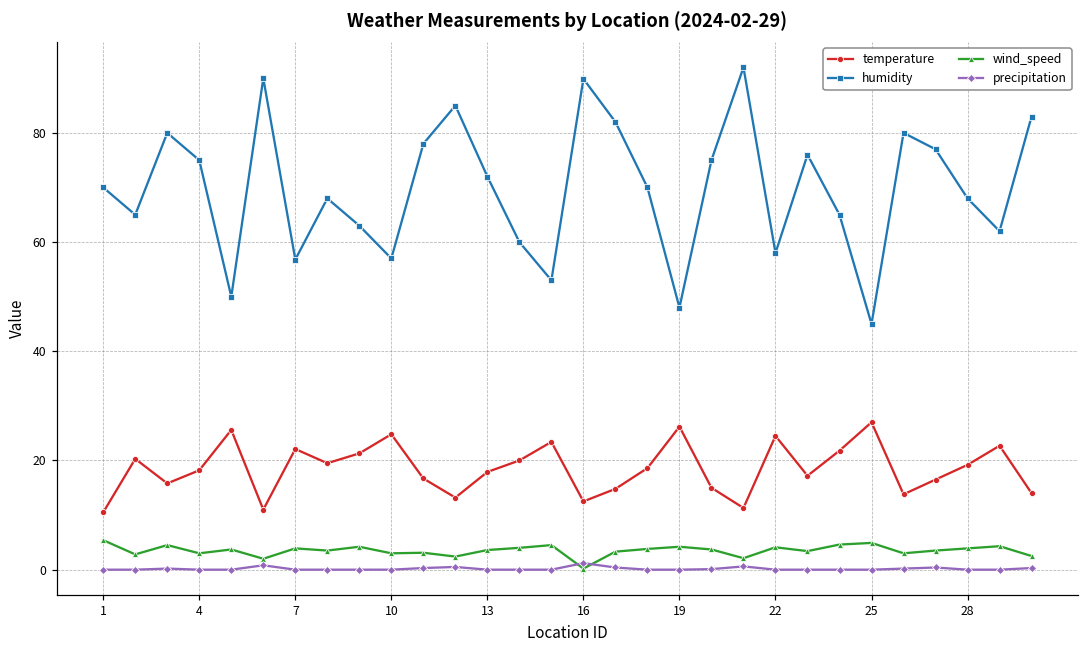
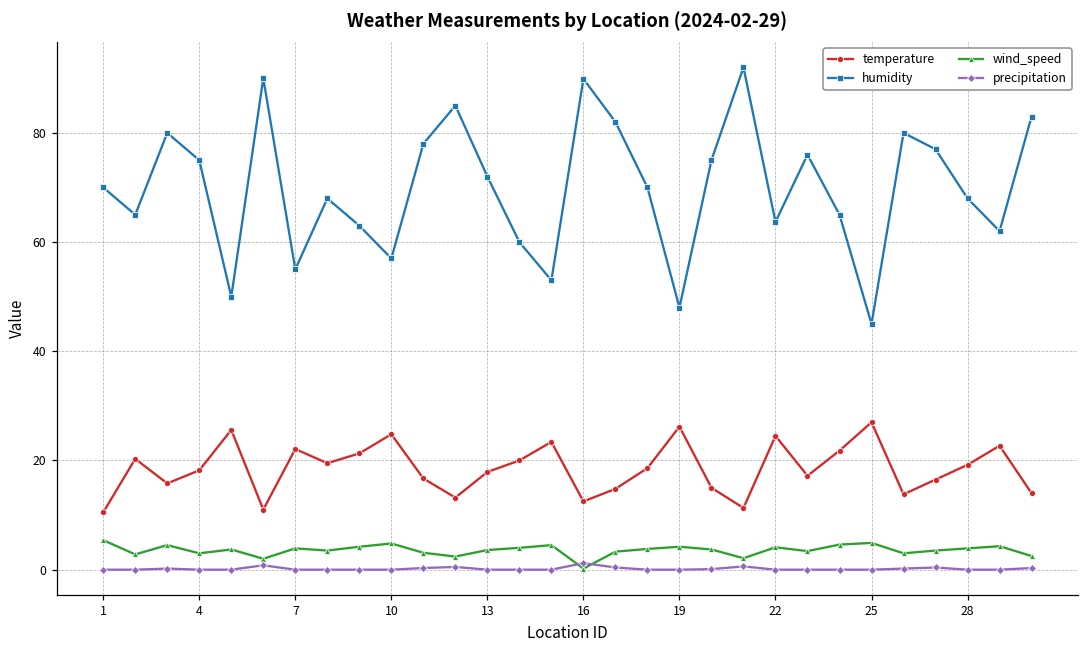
  {
    "temperature": {
      "1": 11,
      "4": 18,
      "7": 22,
      "10": 25,
      "13": 18,
      "16": 13,
      "19": 26,
      "22": 25,
      "25": 27,
      "28": 19
    },
    "humidity": {
      "1": 70,
      "4": 75,
-     "7": 57,
+     "7": 55,
      "10": 57,
      "13": 72,
      "16": 90,
      "19": 48,
-     "22": 58,
+     "22": 64,
      "25": 45,
      "28": 68
    },
    "wind_speed": {
      "1": 5,
      "4": 3,
      "7": 4,
-     "10": 3,
+     "10": 5,
      "13": 4,
      "16": 0,
      "19": 4,
      "22": 4,
      "25": 5,
      "28": 4
    },
    "precipitation": {
      "1": 0,
      "4": 0,
      "7": 0,
      "10": 0,
      "13": 0,
      "16": 1,
      "19": 0,
      "22": 0,
      "25": 0,
      "28": 0
    }
  }
